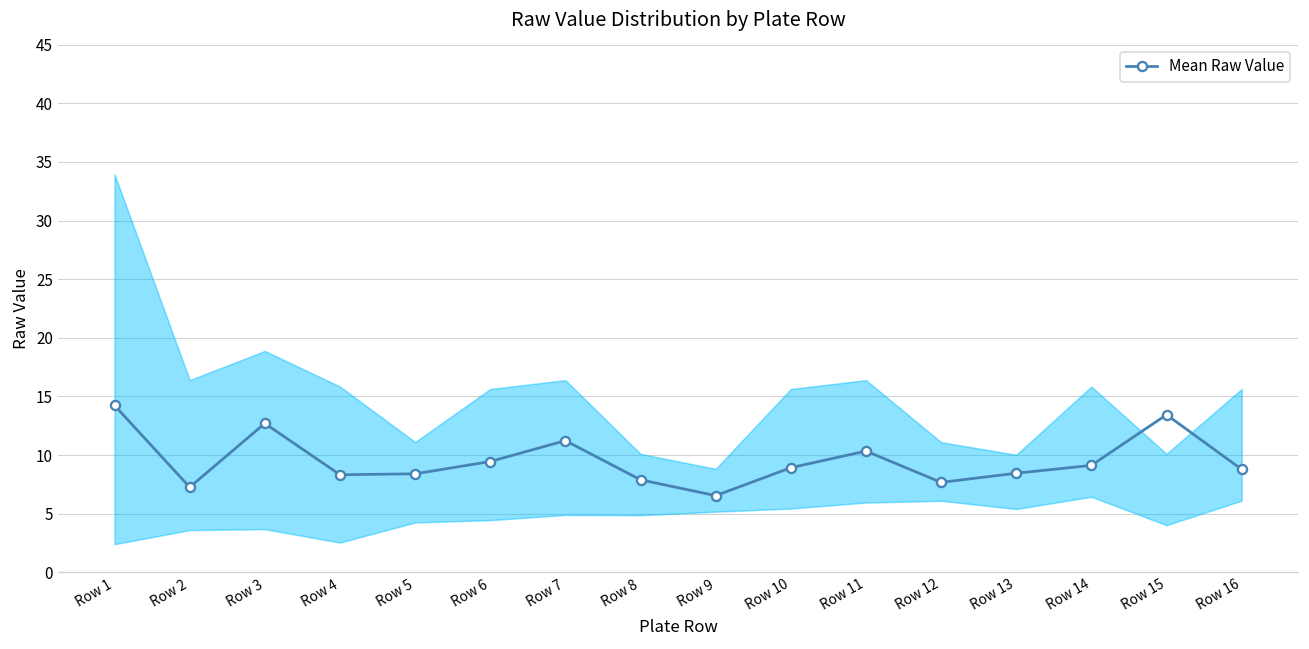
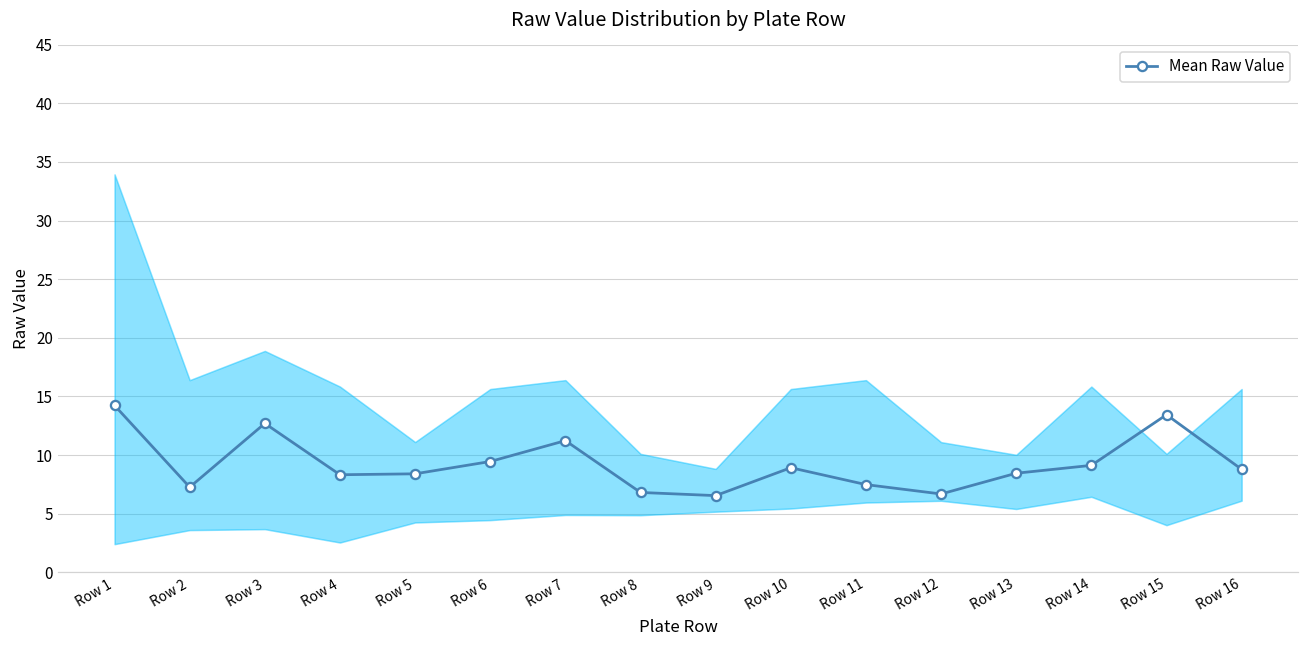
  {
    "Mean Raw Value": {
      "Row 1": 14.2,
      "Row 2": 7.3,
      "Row 3": 12.7,
      "Row 4": 8.3,
      "Row 5": 8.4,
      "Row 6": 9.5,
      "Row 7": 11.2,
-     "Row 8": 7.9,
+     "Row 8": 6.8,
      "Row 9": 6.5,
      "Row 10": 8.9,
-     "Row 11": 10.3,
-     "Row 12": 7.7,
+     "Row 11": 7.5,
+     "Row 12": 6.7,
      "Row 13": 8.5,
      "Row 14": 9.1,
      "Row 15": 13.4,
      "Row 16": 8.8
    }
  }
